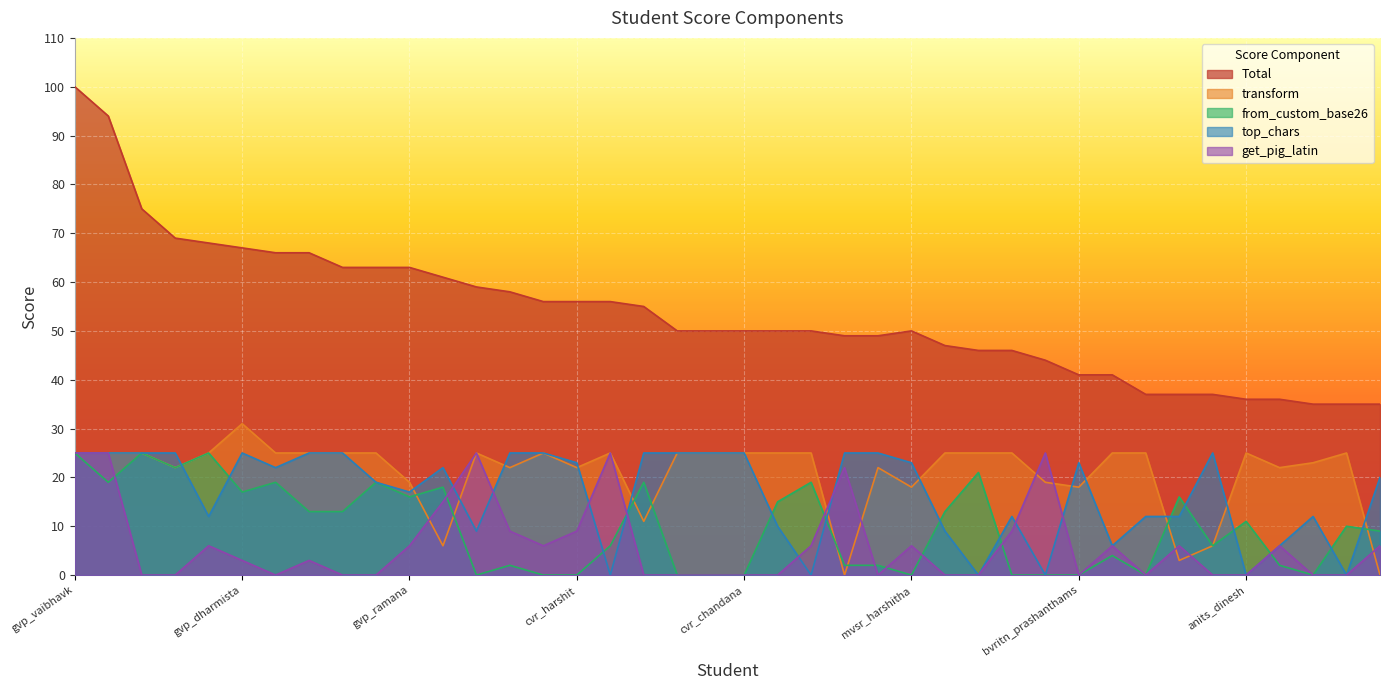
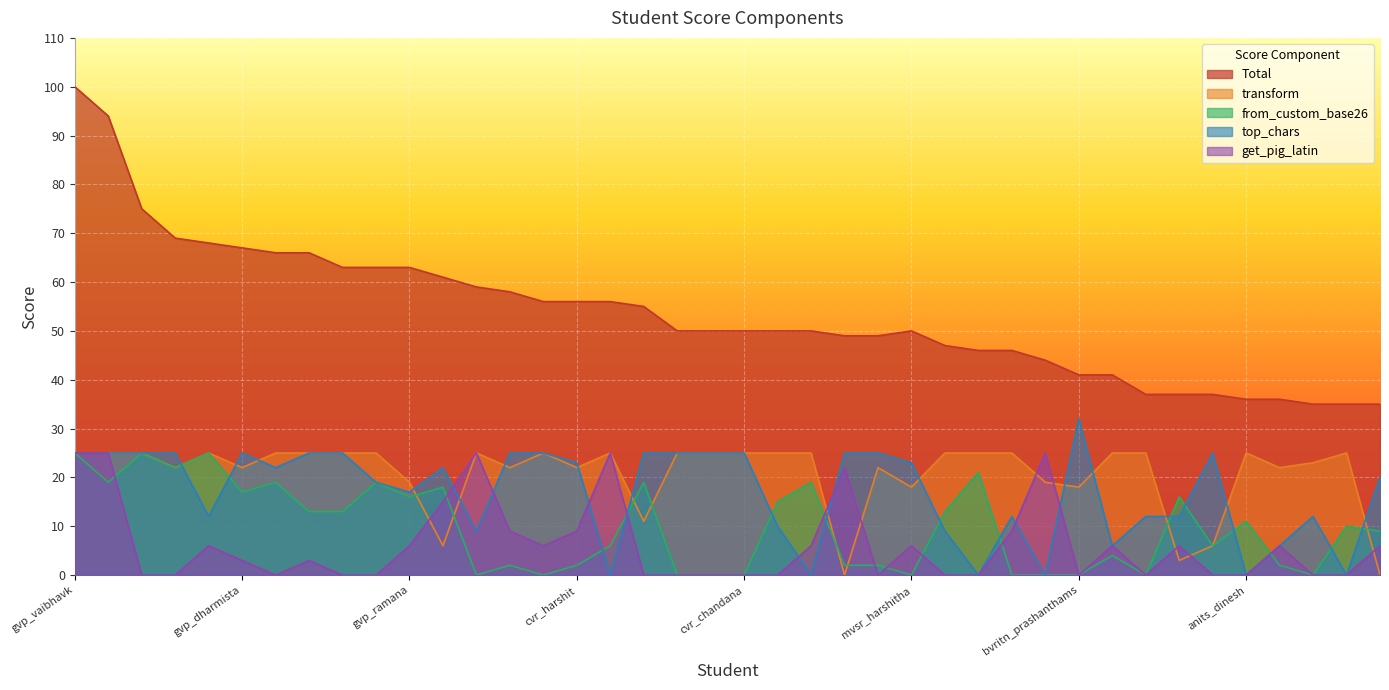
  {
    "Total": {
      "gvp_vaibhavk": 100,
      "gvp_dharmista": 67,
      "gvp_ramana": 63,
      "cvr_harshit": 56,
      "cvr_chandana": 50,
      "mvsr_harshitha": 50,
      "bvritn_prashanthams": 41,
      "anits_dinesh": 36
    },
    "transform": {
-     "gvp_dharmista": 31,
+     "gvp_dharmista": 22,
      "gvp_ramana": 19,
      "cvr_harshit": 22,
      "mvsr_harshitha": 18,
      "bvritn_prashanthams": 18,
      "anits_dinesh": 25
    },
    "from_custom_base26": {
      "gvp_dharmista": 17,
      "gvp_ramana": 16,
-     "cvr_harshit": 0,
+     "cvr_harshit": 2,
      "mvsr_harshitha": 0,
      "anits_dinesh": 11
    },
    "top_chars": {
      "gvp_dharmista": 25,
      "gvp_ramana": 17,
      "cvr_harshit": 23,
      "mvsr_harshitha": 23,
-     "bvritn_prashanthams": 23
+     "bvritn_prashanthams": 32
    },
    "get_pig_latin": {
      "gvp_dharmista": 3,
      "gvp_ramana": 6,
      "cvr_harshit": 9,
      "mvsr_harshitha": 6
    }
  }
